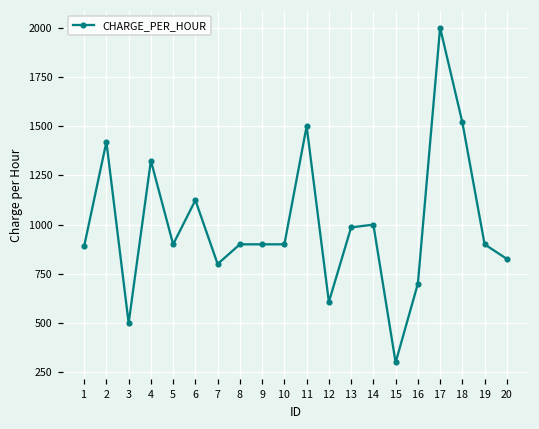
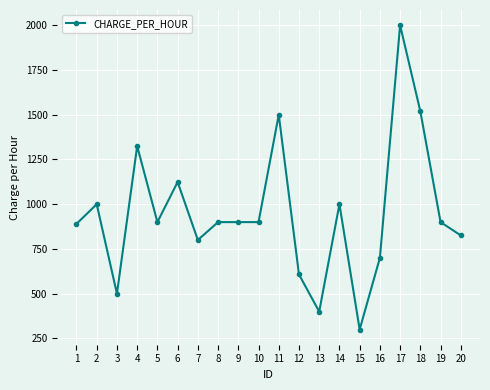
  {
    "1": 890,
-   "2": 1420,
+   "2": 1000,
    "3": 500,
    "4": 1320,
    "5": 900,
    "6": 1120,
    "7": 800,
    "8": 900,
    "9": 900,
    "10": 900,
    "11": 1500,
    "12": 610,
-   "13": 990,
+   "13": 400,
    "14": 1000,
    "15": 300,
    "16": 700,
    "17": 2000,
    "18": 1520,
    "19": 900,
    "20": 830
  }
